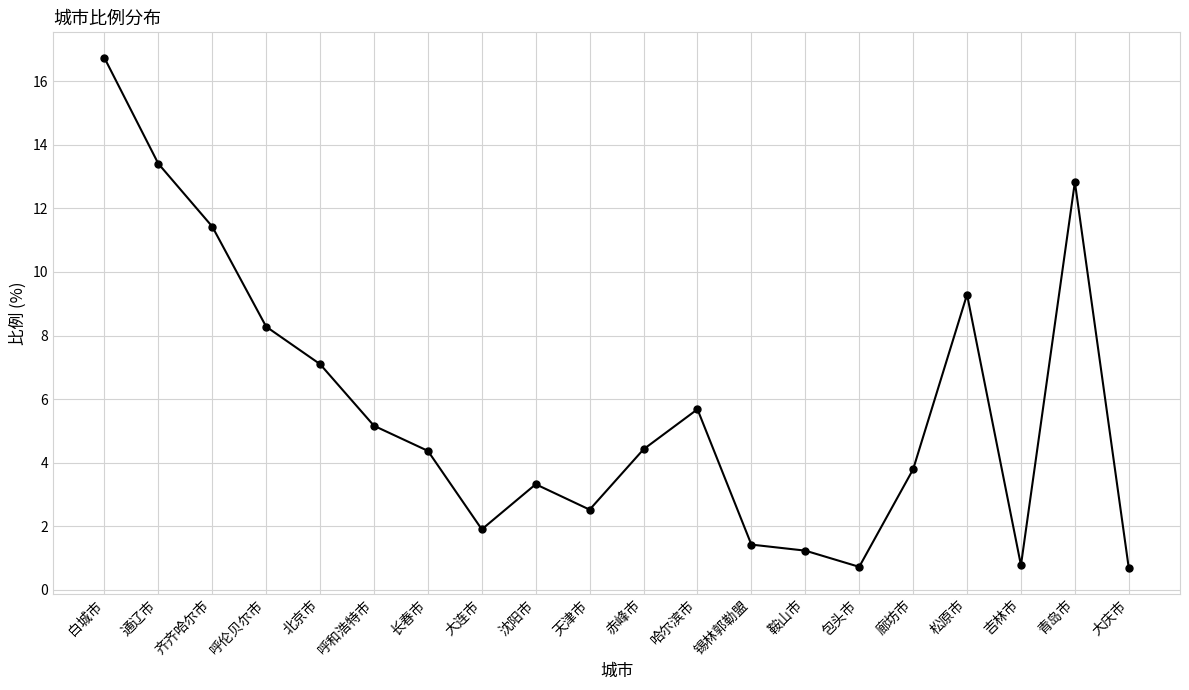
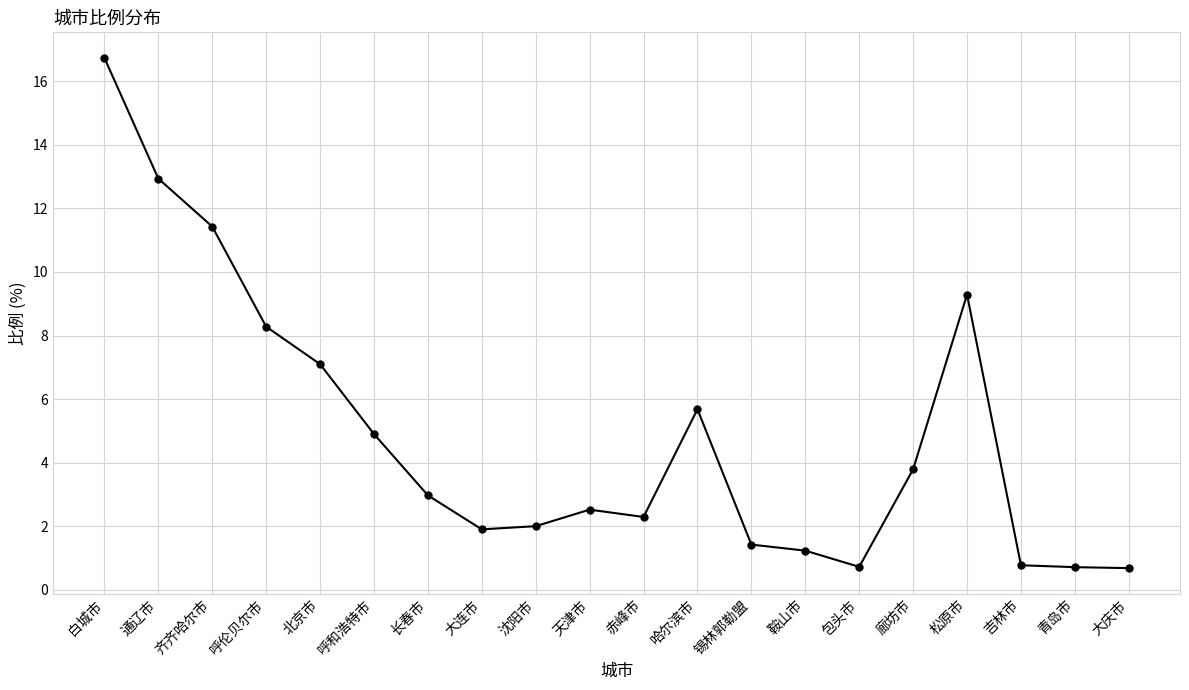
  {
    "白城市": 16.7,
-   "通辽市": 13.4,
+   "通辽市": 12.9,
    "齐齐哈尔市": 11.4,
    "呼伦贝尔市": 8.3,
    "北京市": 7.1,
-   "呼和浩特市": 5.2,
-   "长春市": 4.4,
+   "呼和浩特市": 4.9,
+   "长春市": 3.0,
    "大连市": 1.9,
-   "沈阳市": 3.3,
+   "沈阳市": 2.0,
    "天津市": 2.5,
-   "赤峰市": 4.4,
+   "赤峰市": 2.3,
    "哈尔滨市": 5.7,
    "锡林郭勒盟": 1.4,
    "鞍山市": 1.2,
    "包头市": 0.7,
    "廊坊市": 3.8,
    "松原市": 9.3,
    "吉林市": 0.8,
-   "青岛市": 12.8,
+   "青岛市": 0.7,
    "大庆市": 0.7
  }
